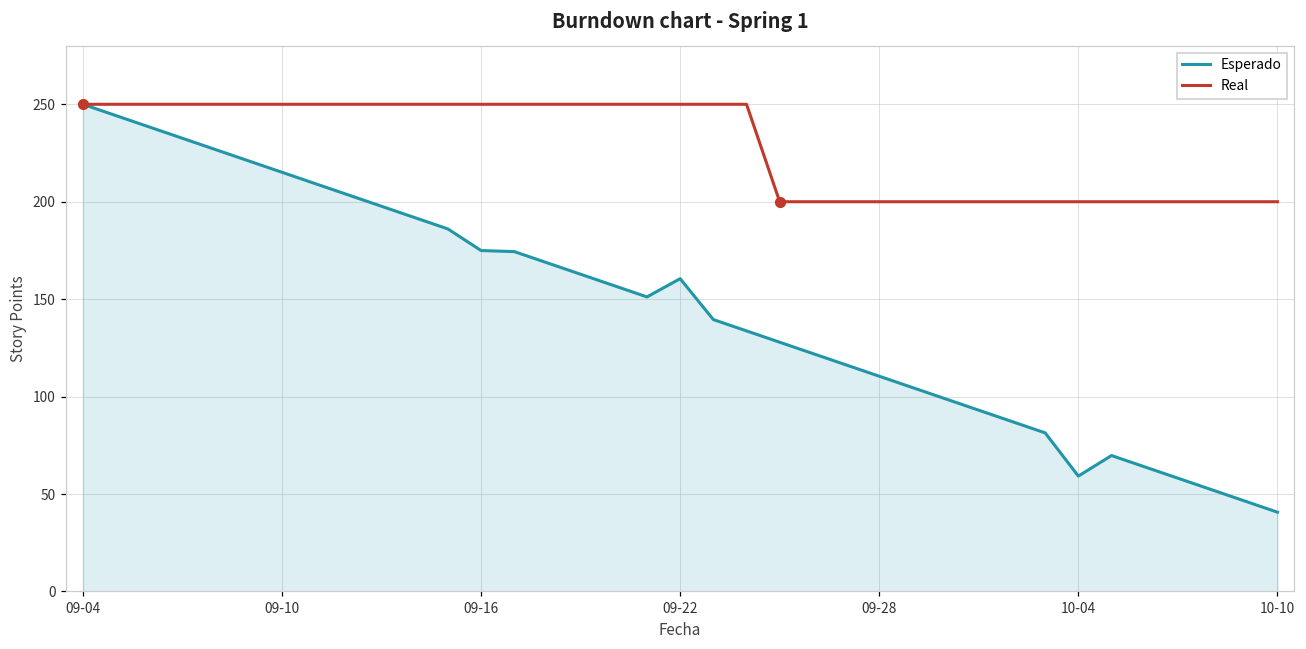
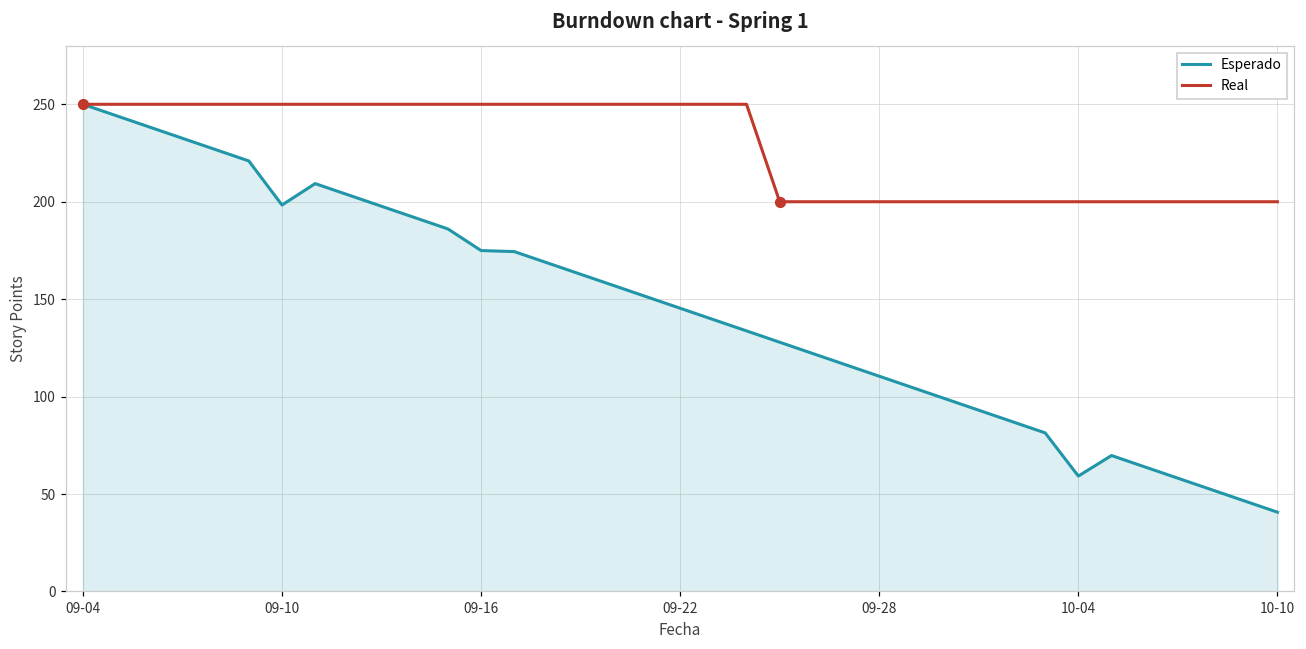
  {
    "Esperado": {
-     "09-10": 215,
+     "09-10": 198,
      "09-16": 175,
-     "09-22": 161,
+     "09-22": 145,
      "09-28": 110,
      "10-04": 59,
      "10-10": 41
    }
  }
